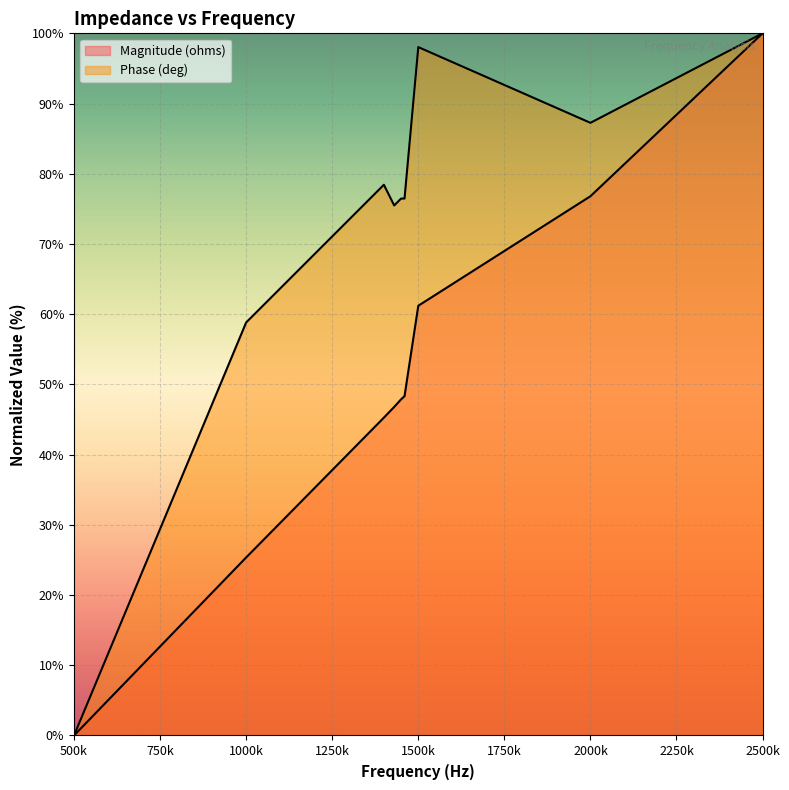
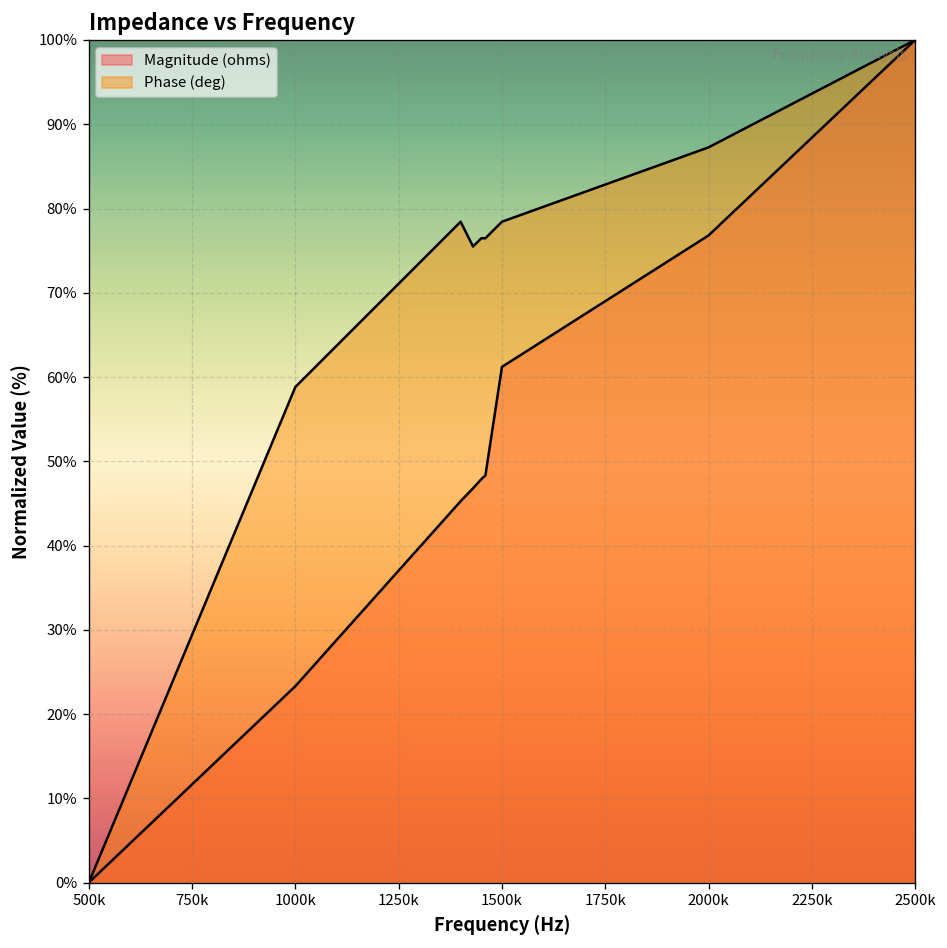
  {
    "Magnitude (ohms)": {
-     "1000k": "25%",
+     "1000k": "23%",
      "1500k": "61%",
      "2000k": "77%"
    },
    "Phase (deg)": {
      "1000k": "59%",
-     "1500k": "98%",
+     "1500k": "78%",
      "2000k": "87%"
    }
  }
